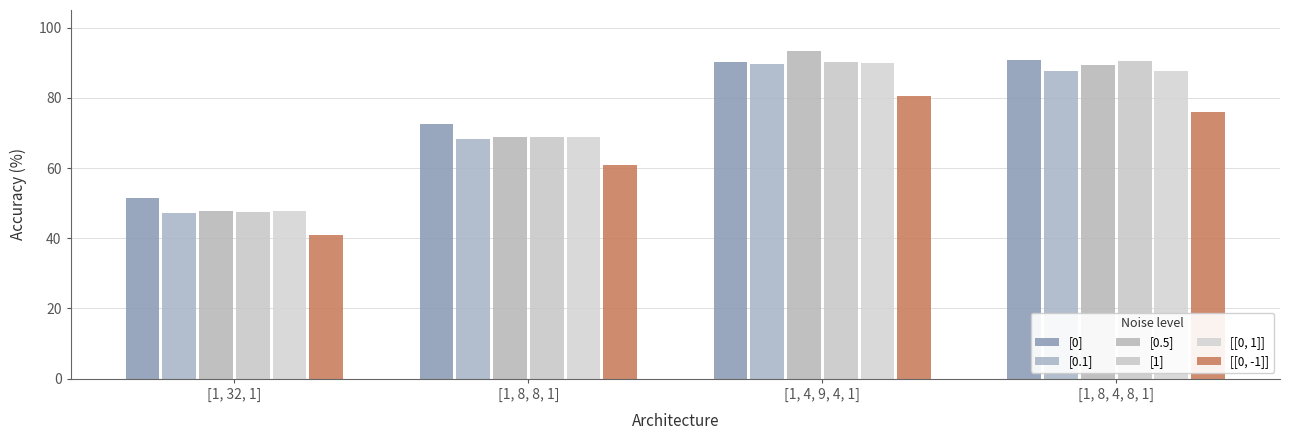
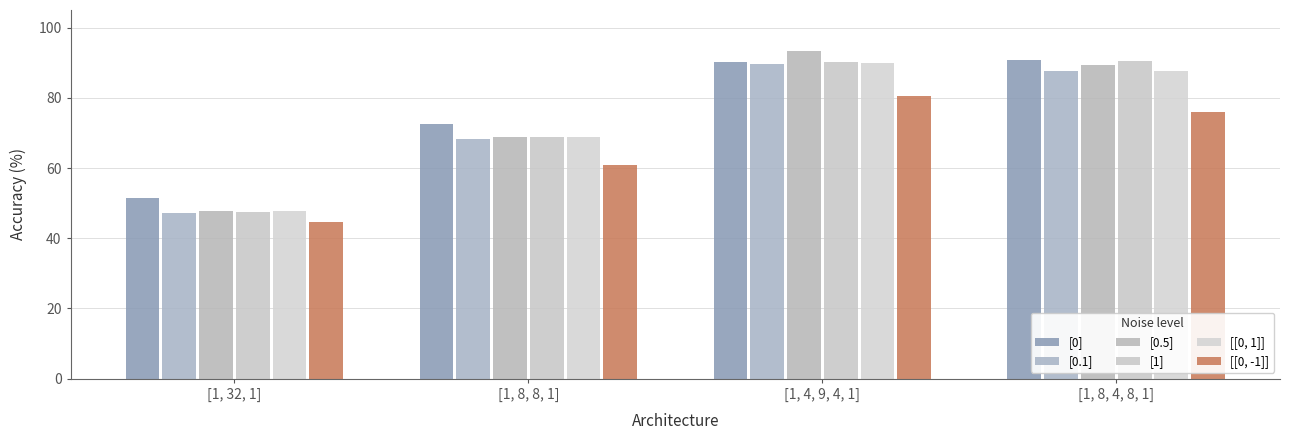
  {
    "[[0, -1]]": {
-     "[1, 32, 1]": 41,
+     "[1, 32, 1]": 45,
      "[1, 8, 8, 1]": 61,
      "[1, 4, 9, 4, 1]": 81,
      "[1, 8, 4, 8, 1]": 76
    }
  }
